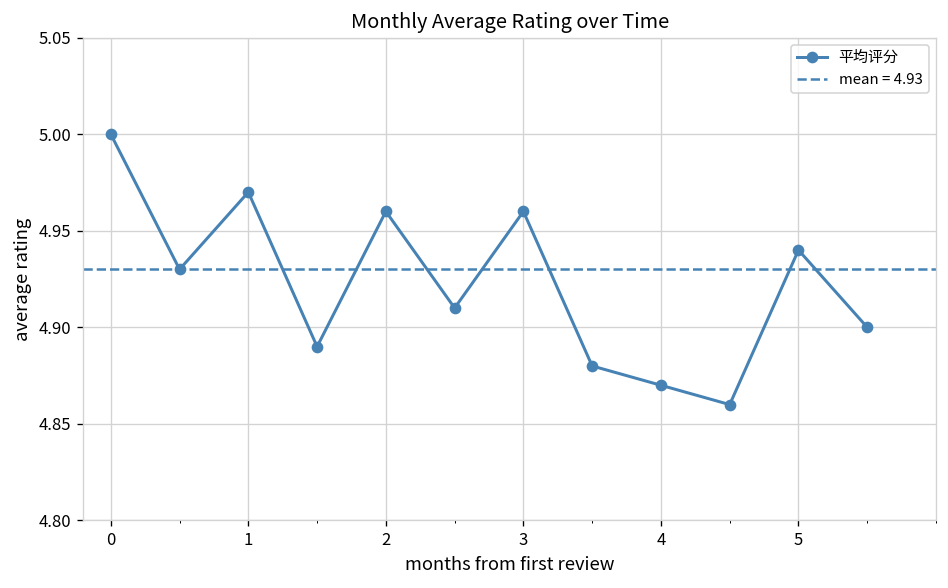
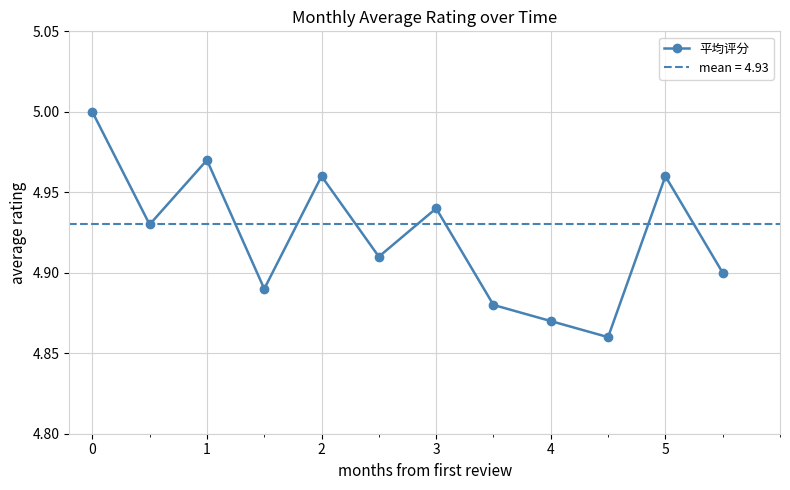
  {
    "0": 5.00,
    "1": 4.97,
    "2": 4.96,
-   "3": 4.96,
+   "3": 4.94,
    "4": 4.87,
-   "5": 4.94
+   "5": 4.96
  }
